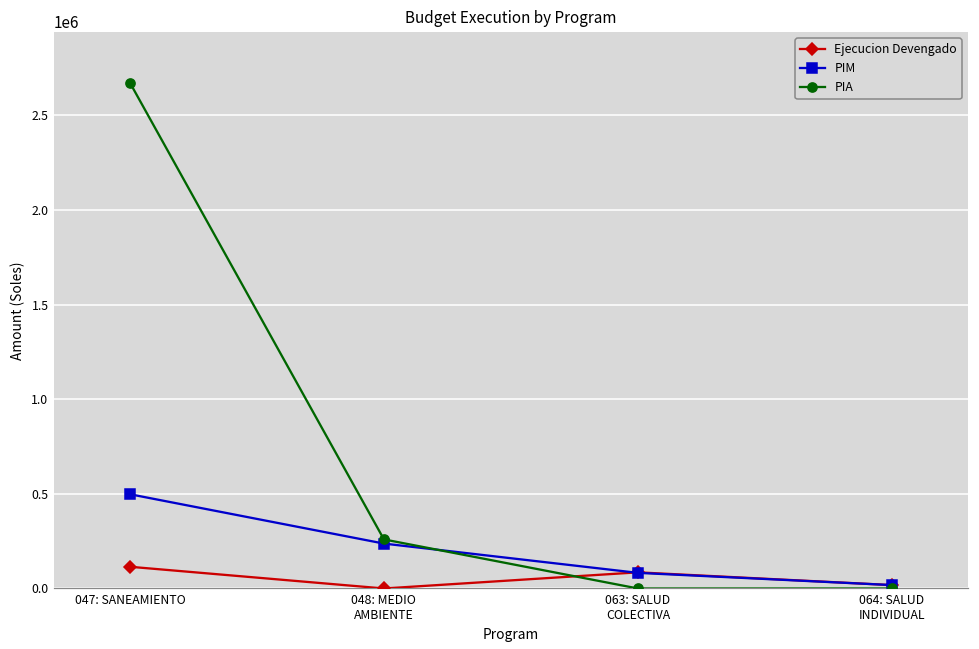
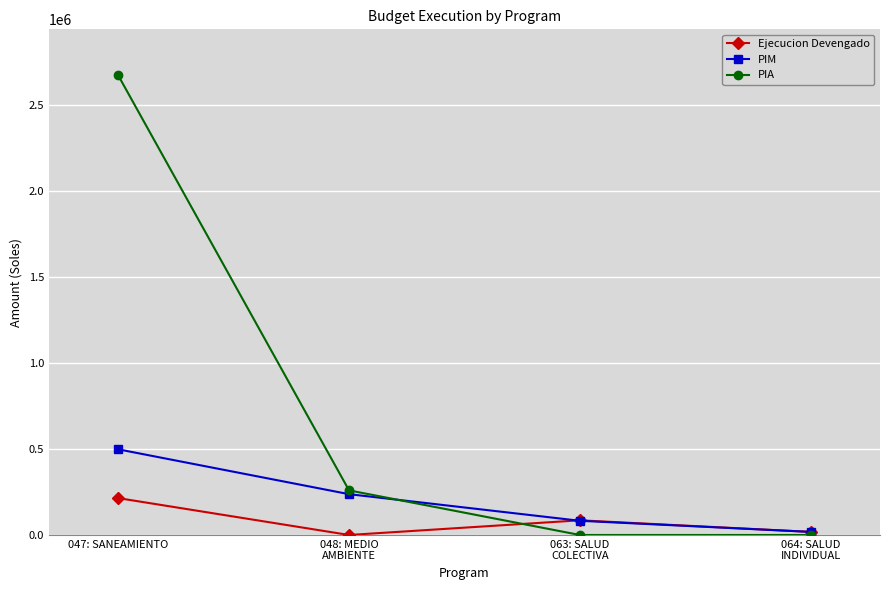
  {
    "Ejecucion Devengado": {
-     "047: SANEAMIENTO": 110000,
+     "047: SANEAMIENTO": 210000,
      "048: MEDIO AMBIENTE": 0
    },
    "PIM": {
      "047: SANEAMIENTO": 500000,
      "048: MEDIO AMBIENTE": 240000
    },
    "PIA": {
      "047: SANEAMIENTO": 2670000,
      "048: MEDIO AMBIENTE": 260000,
      "063: SALUD COLECTIVA": 0,
      "064: SALUD INDIVIDUAL": 0
    }
  }
